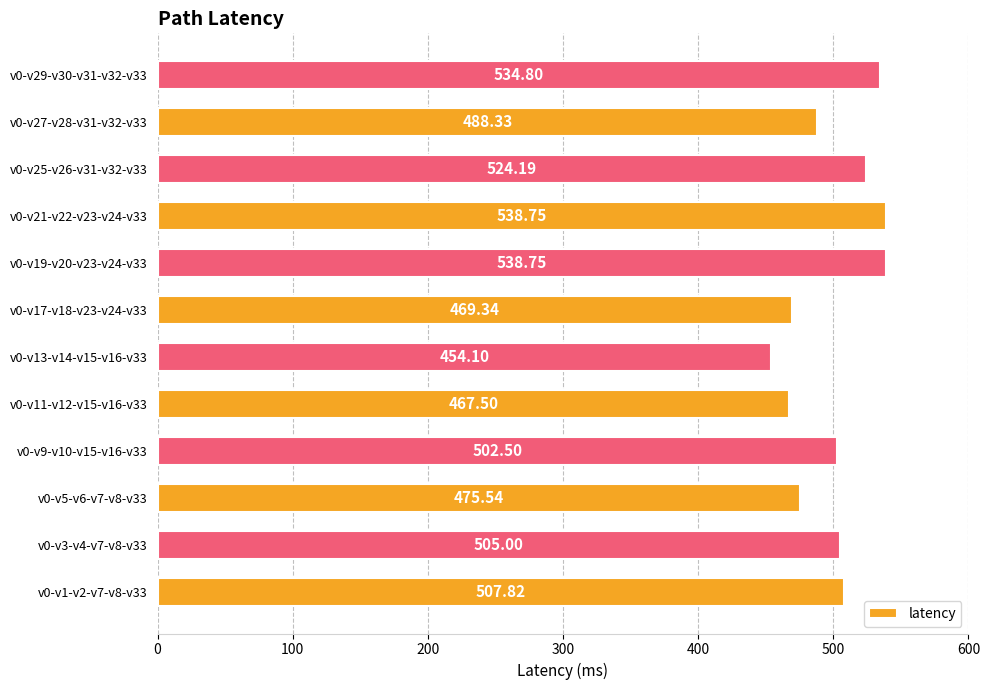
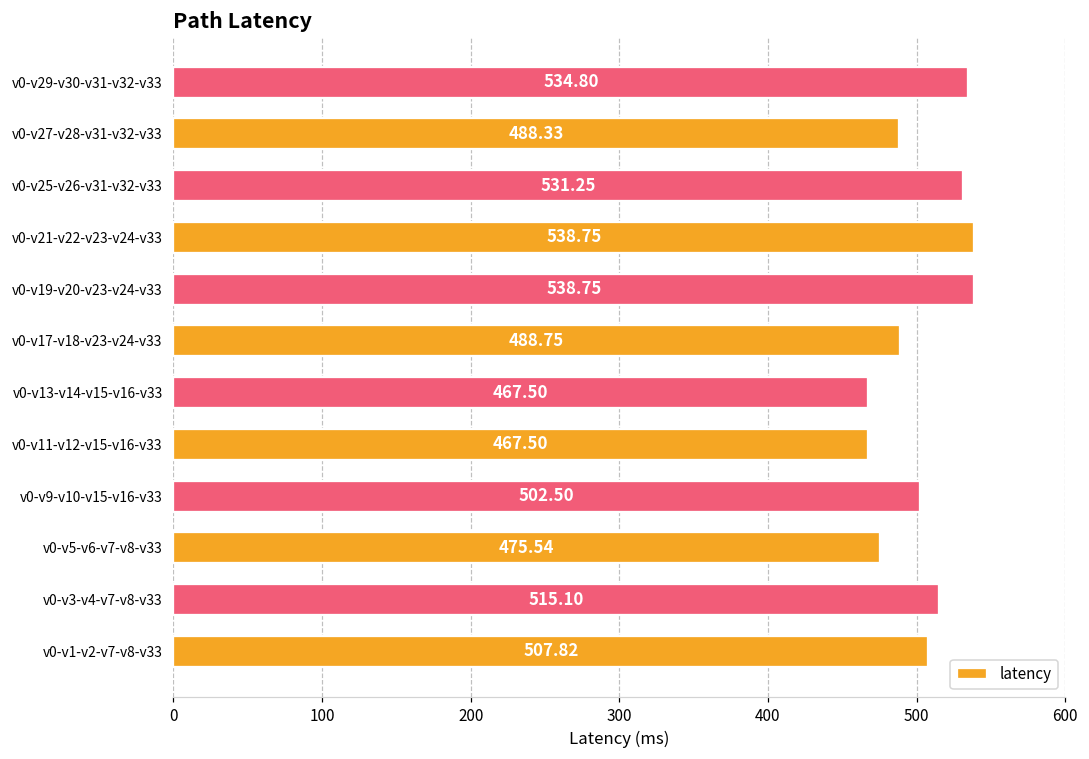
  {
    "v0-v29-v30-v31-v32-v33": 534.80,
    "v0-v27-v28-v31-v32-v33": 488.33,
-   "v0-v25-v26-v31-v32-v33": 524.19,
+   "v0-v25-v26-v31-v32-v33": 531.25,
    "v0-v21-v22-v23-v24-v33": 538.75,
    "v0-v19-v20-v23-v24-v33": 538.75,
-   "v0-v17-v18-v23-v24-v33": 469.34,
-   "v0-v13-v14-v15-v16-v33": 454.10,
+   "v0-v17-v18-v23-v24-v33": 488.75,
+   "v0-v13-v14-v15-v16-v33": 467.50,
    "v0-v11-v12-v15-v16-v33": 467.50,
    "v0-v9-v10-v15-v16-v33": 502.50,
    "v0-v5-v6-v7-v8-v33": 475.54,
-   "v0-v3-v4-v7-v8-v33": 505.00,
+   "v0-v3-v4-v7-v8-v33": 515.10,
    "v0-v1-v2-v7-v8-v33": 507.82
  }
